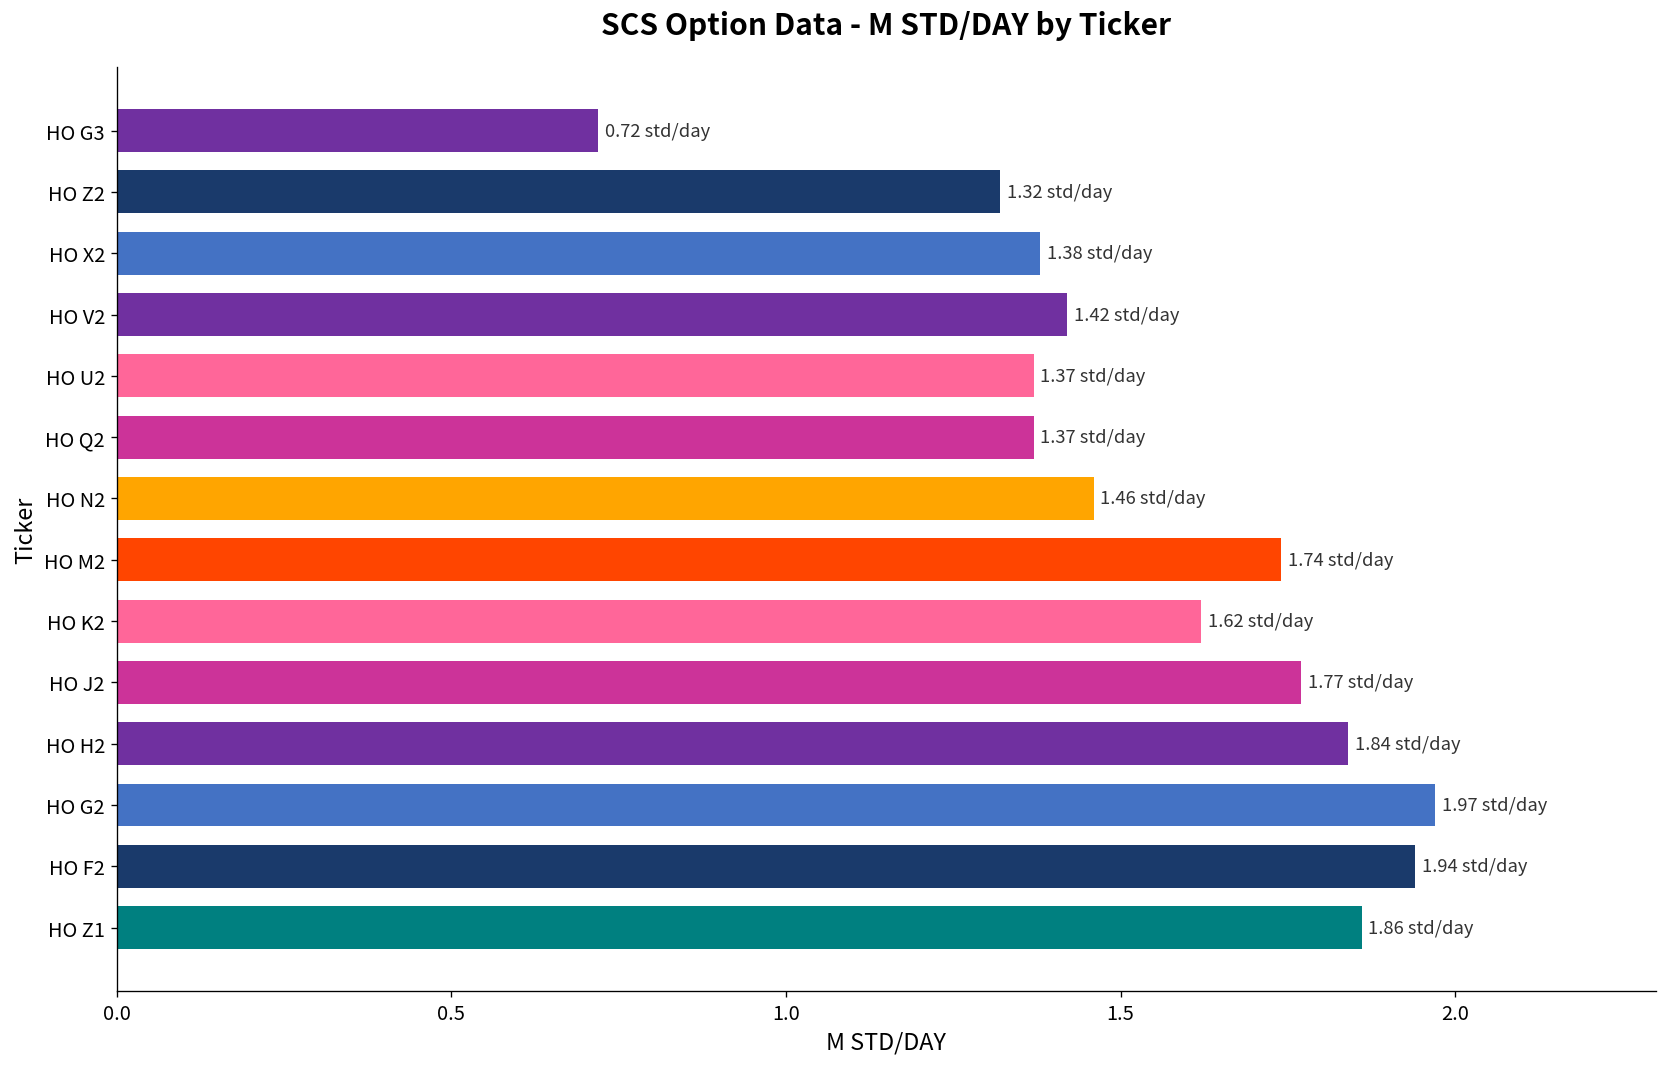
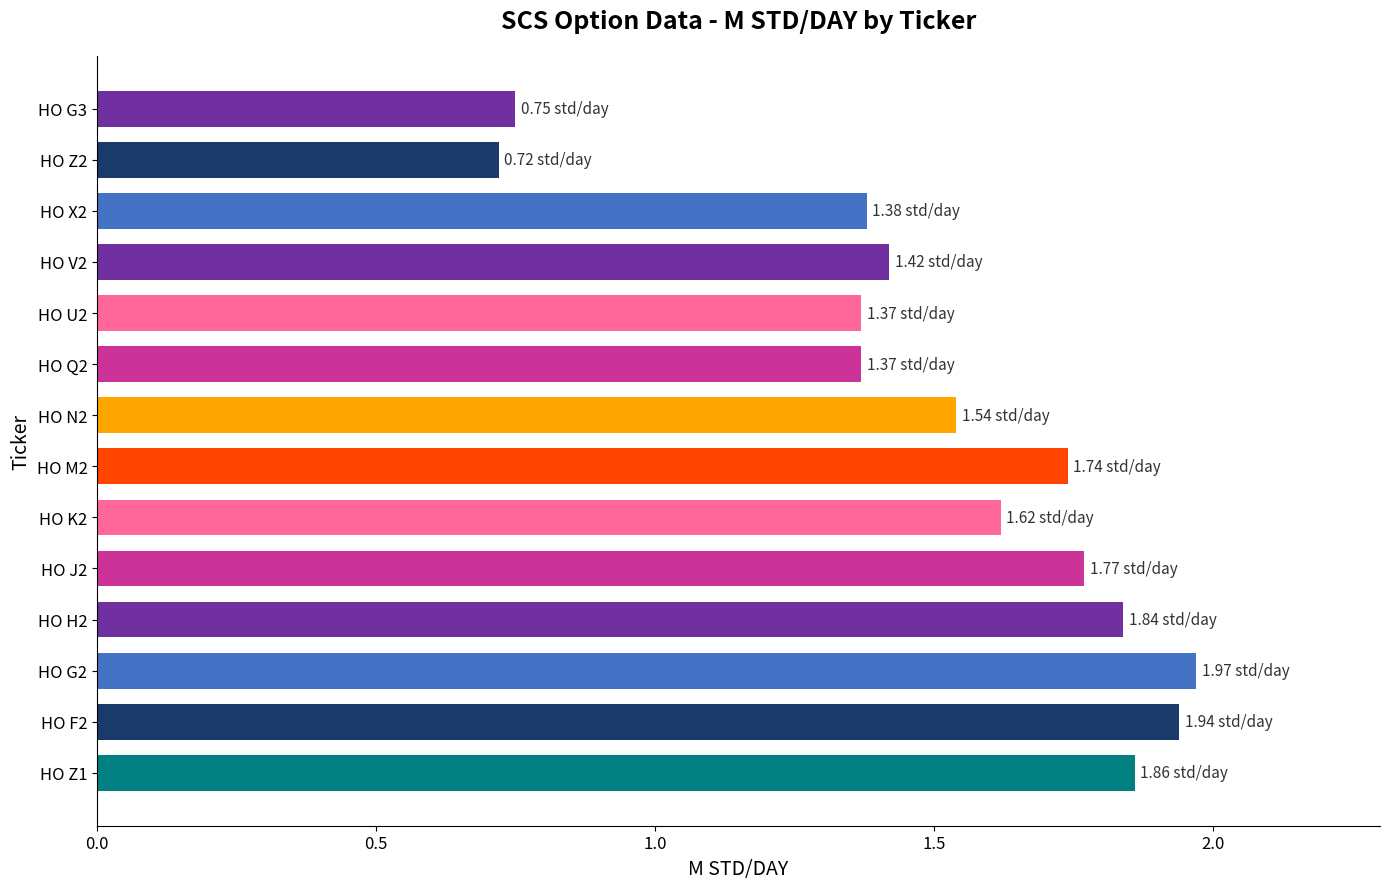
  {
-   "HO G3": 0.72,
-   "HO Z2": 1.32,
+   "HO G3": 0.75,
+   "HO Z2": 0.72,
    "HO X2": 1.38,
    "HO V2": 1.42,
    "HO U2": 1.37,
    "HO Q2": 1.37,
-   "HO N2": 1.46,
+   "HO N2": 1.54,
    "HO M2": 1.74,
    "HO K2": 1.62,
    "HO J2": 1.77,
    "HO H2": 1.84,
    "HO G2": 1.97,
    "HO F2": 1.94,
    "HO Z1": 1.86
  }
